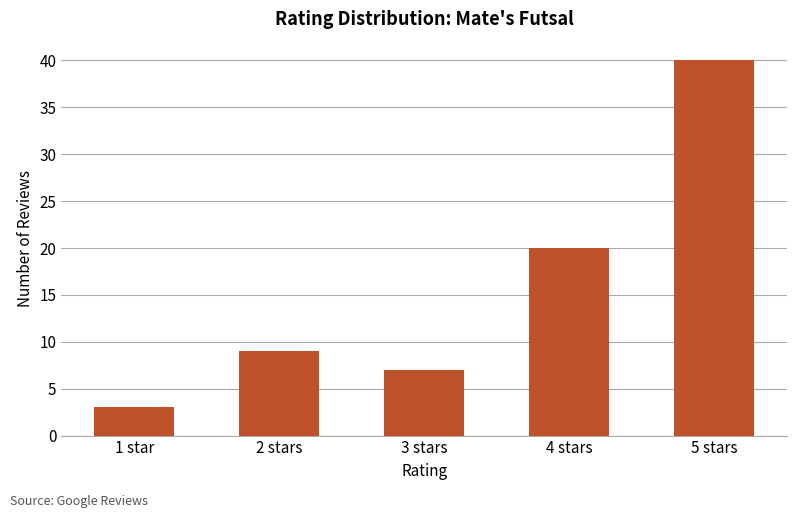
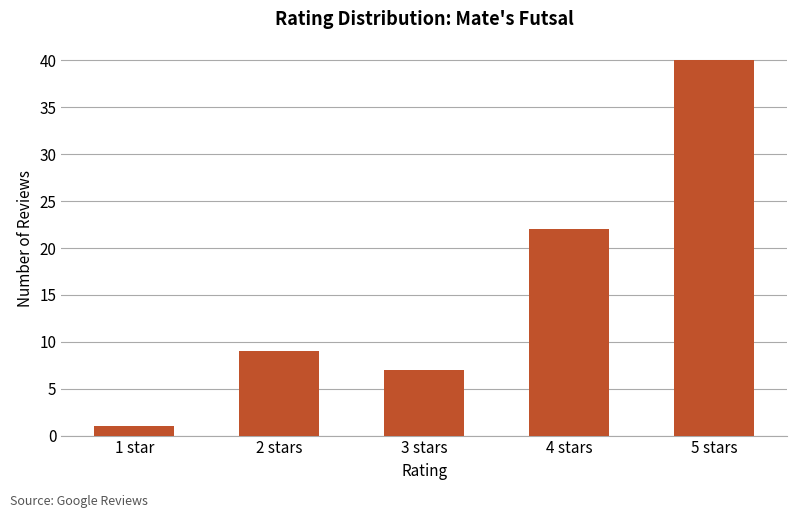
  {
-   "1 star": 3,
+   "1 star": 1,
    "2 stars": 9,
    "3 stars": 7,
-   "4 stars": 20,
+   "4 stars": 22,
    "5 stars": 40
  }
